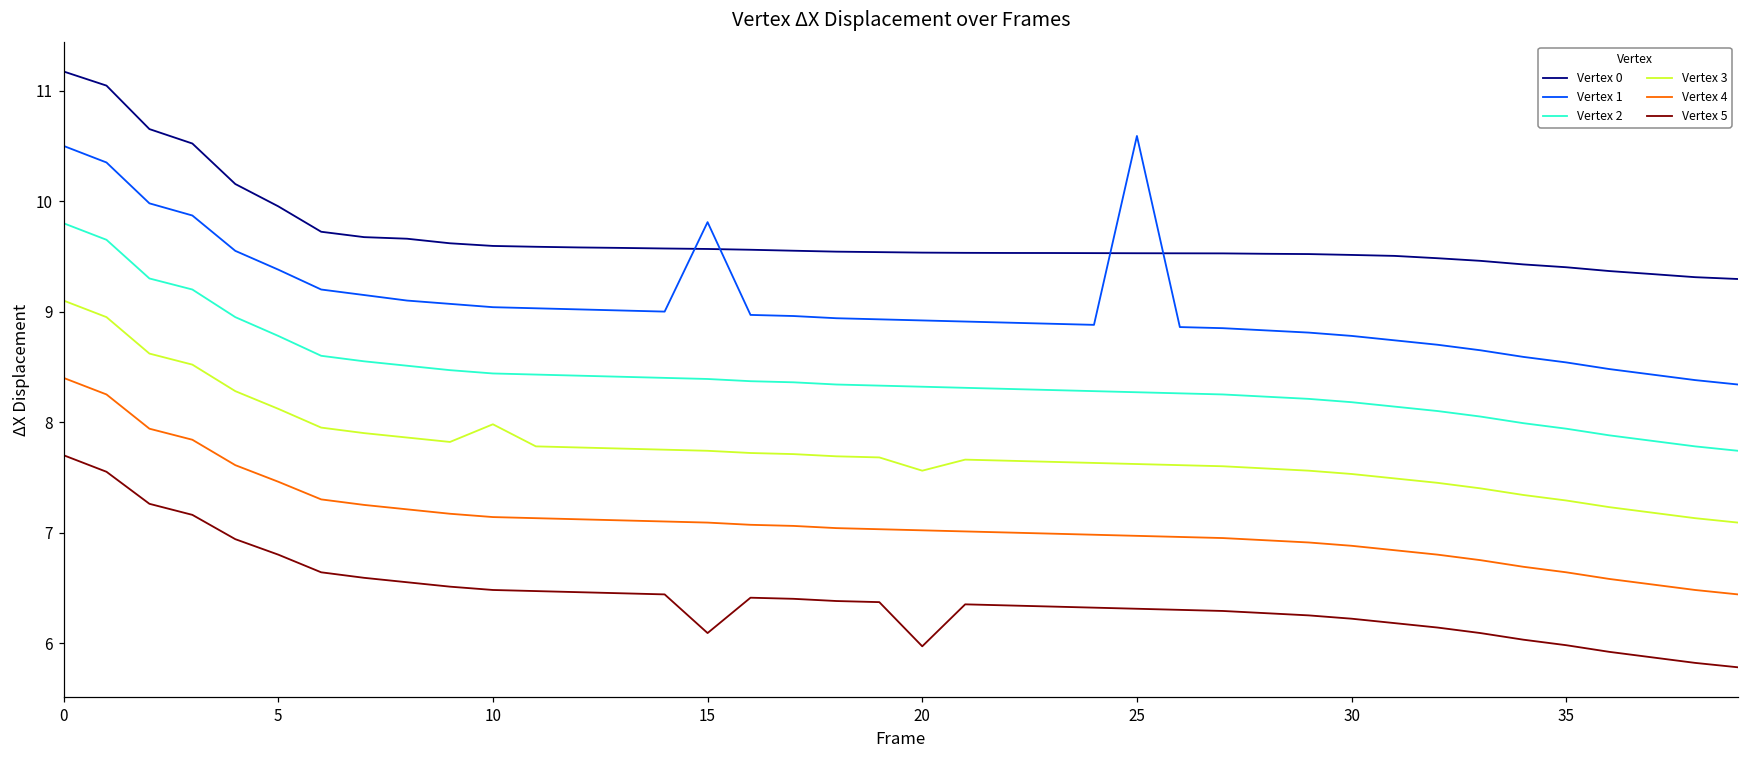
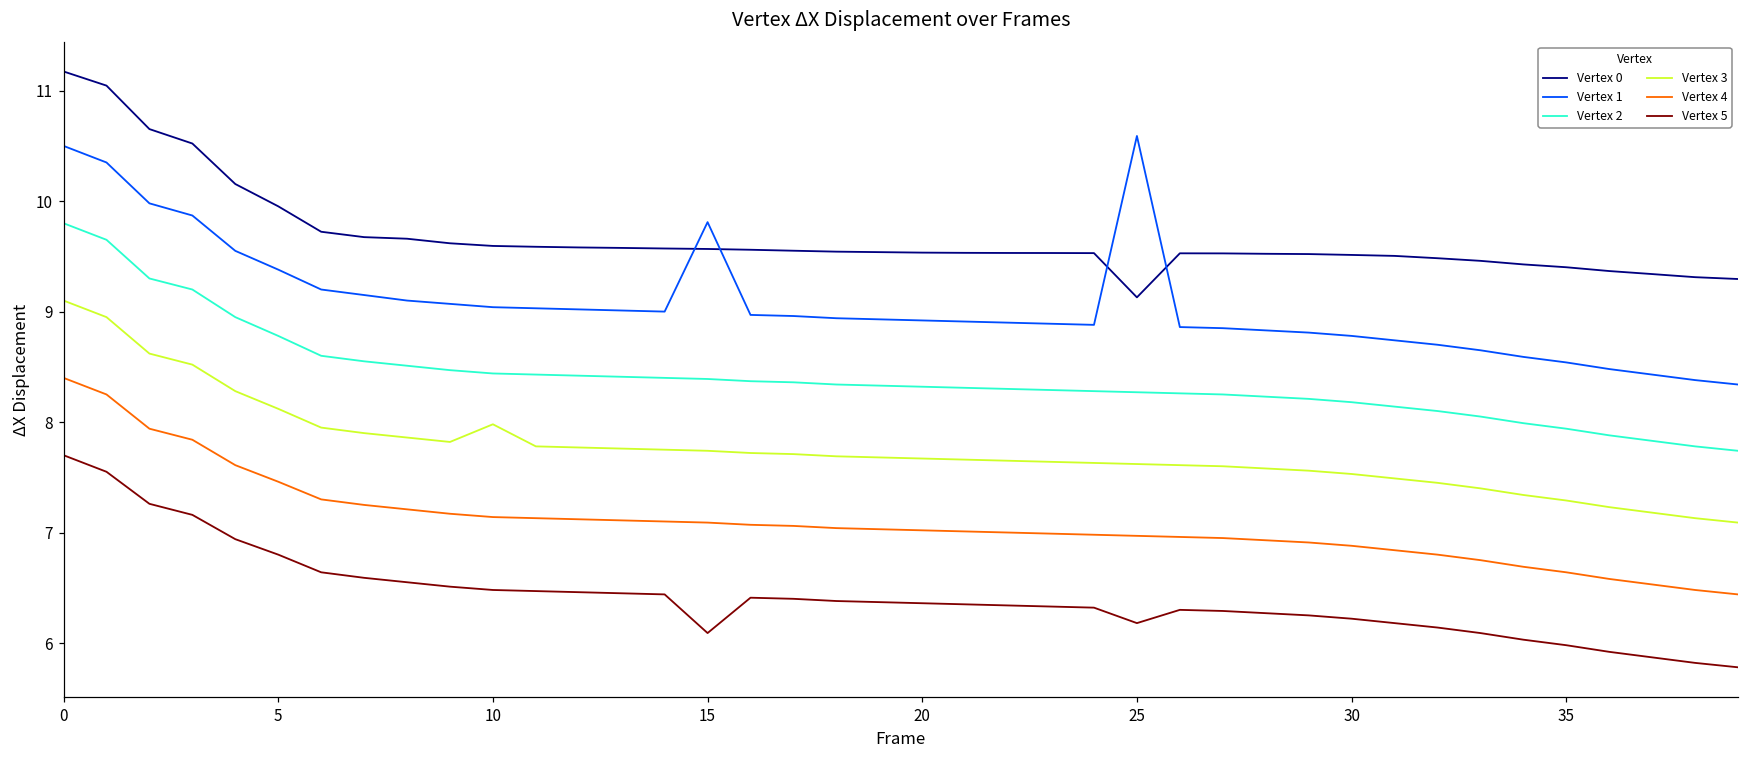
  {
    "Vertex 0": {
      "0": 11.17,
      "5": 9.95,
      "10": 9.59,
      "15": 9.57,
      "20": 9.53,
-     "25": 9.53,
+     "25": 9.13,
      "30": 9.51,
      "35": 9.40
    },
    "Vertex 1": {
      "0": 10.50,
      "5": 9.38,
      "10": 9.04,
      "15": 9.81,
      "20": 8.92,
      "25": 10.59,
      "30": 8.78,
      "35": 8.54
    },
    "Vertex 2": {
      "0": 9.80,
      "5": 8.78,
      "10": 8.44,
      "15": 8.39,
      "20": 8.32,
      "25": 8.27,
      "30": 8.18,
      "35": 7.94
    },
    "Vertex 3": {
      "0": 9.10,
      "5": 8.12,
      "10": 7.98,
      "15": 7.74,
-     "20": 7.56,
+     "20": 7.67,
      "25": 7.62,
      "30": 7.53,
      "35": 7.29
    },
    "Vertex 4": {
      "0": 8.40,
      "5": 7.46,
      "10": 7.14,
      "15": 7.09,
      "20": 7.02,
      "25": 6.97,
      "30": 6.88,
      "35": 6.64
    },
    "Vertex 5": {
      "0": 7.70,
      "5": 6.80,
      "10": 6.48,
      "15": 6.09,
-     "20": 5.97,
-     "25": 6.31,
+     "20": 6.36,
+     "25": 6.18,
      "30": 6.22,
      "35": 5.98
    }
  }
